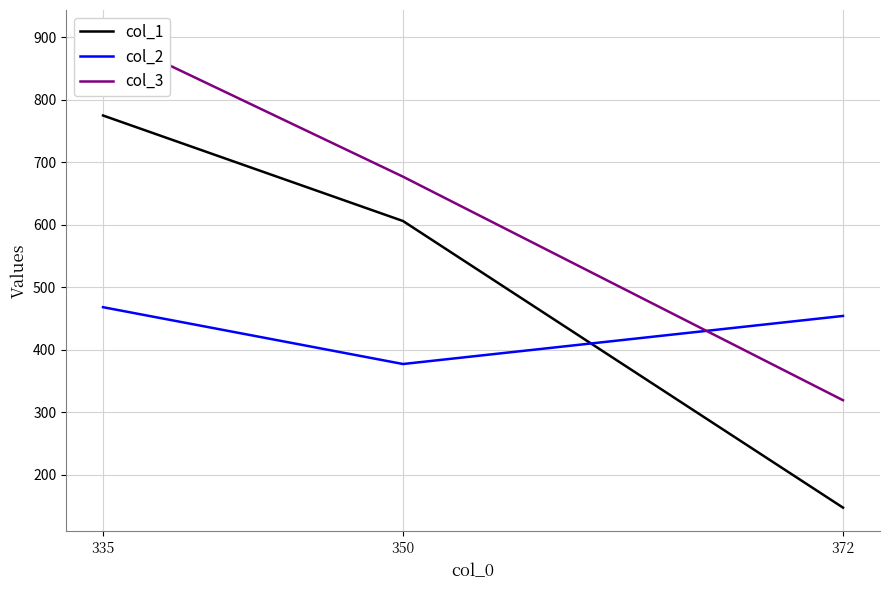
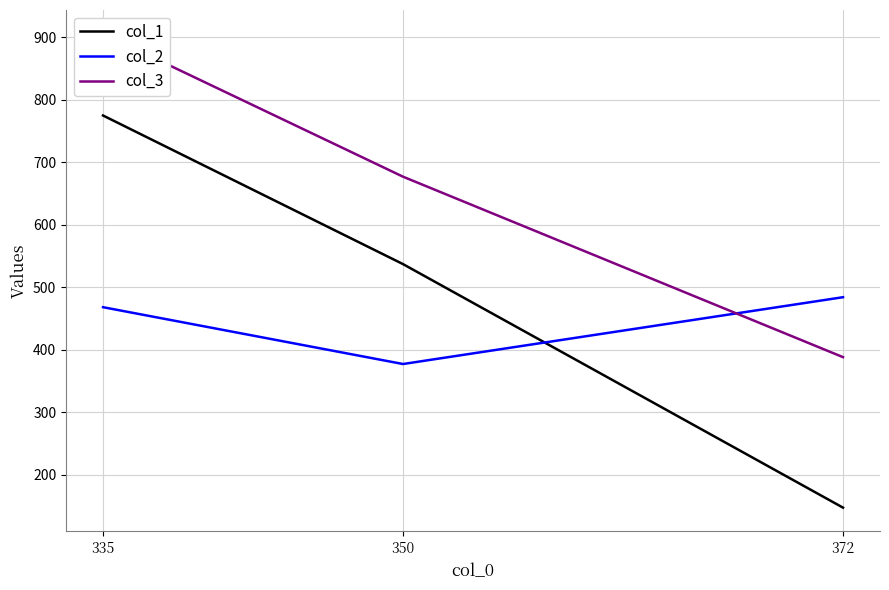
  {
    "col_1": {
      "335": 780,
-     "350": 610,
+     "350": 540,
      "372": 150
    },
    "col_2": {
      "335": 470,
      "350": 380,
-     "372": 450
+     "372": 480
    },
    "col_3": {
      "350": 680,
-     "372": 320
+     "372": 390
    }
  }
